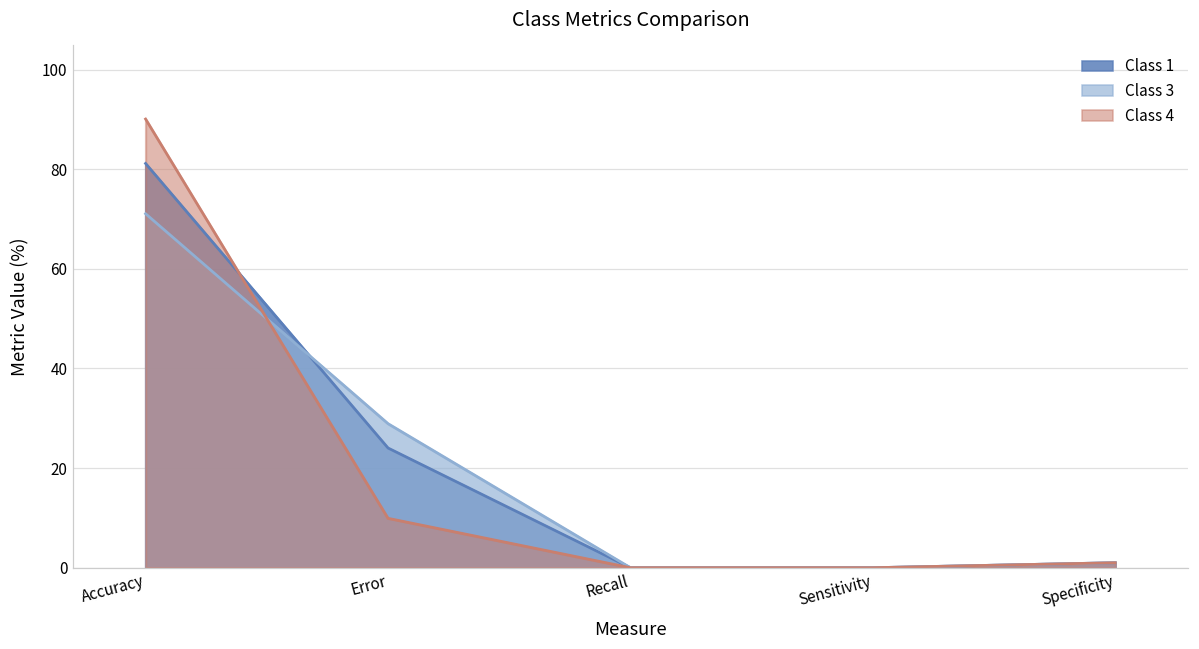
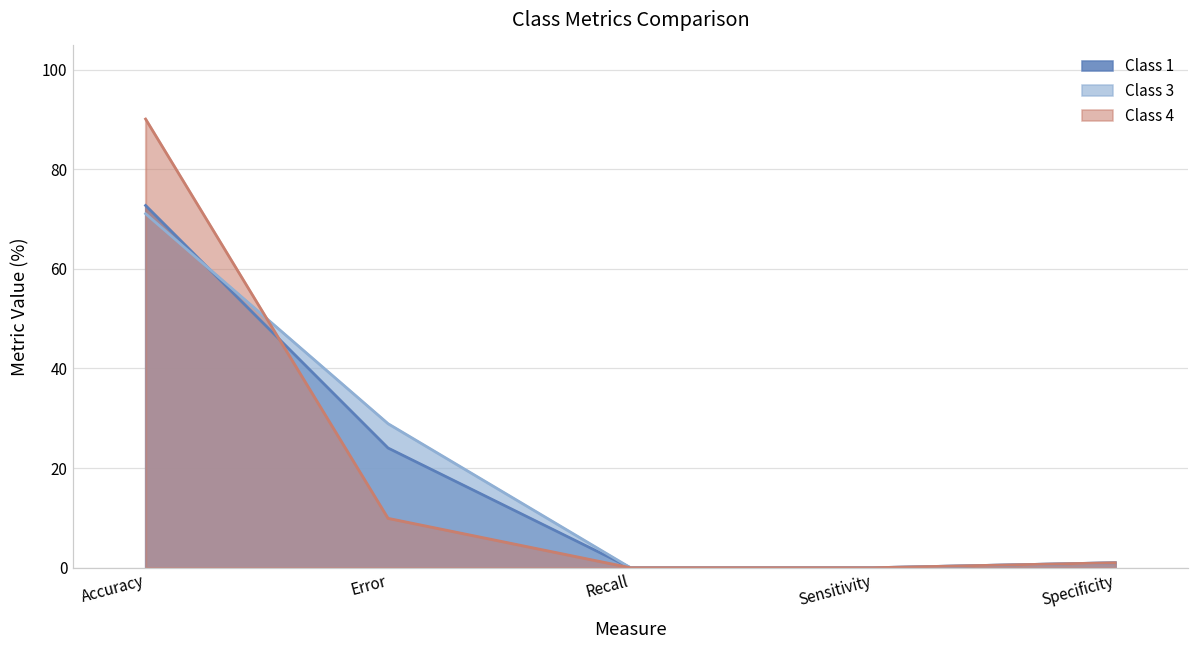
  {
    "Class 1": {
-     "Accuracy": 81,
+     "Accuracy": 73,
      "Error": 24
    },
    "Class 3": {
      "Accuracy": 71,
      "Error": 29
    },
    "Class 4": {
      "Accuracy": 90,
      "Error": 10
    }
  }
